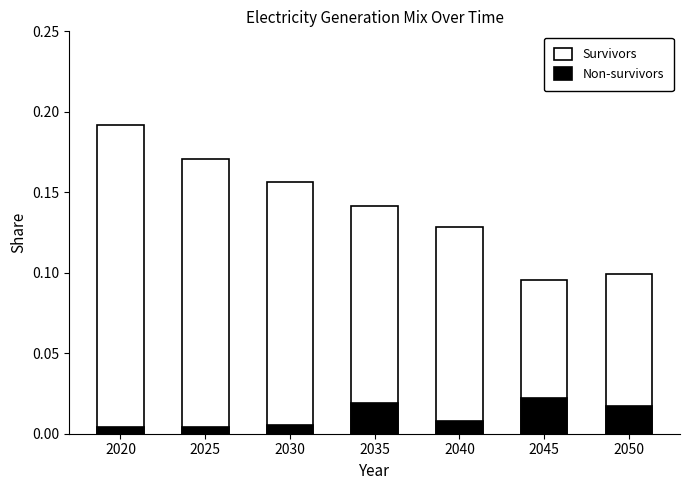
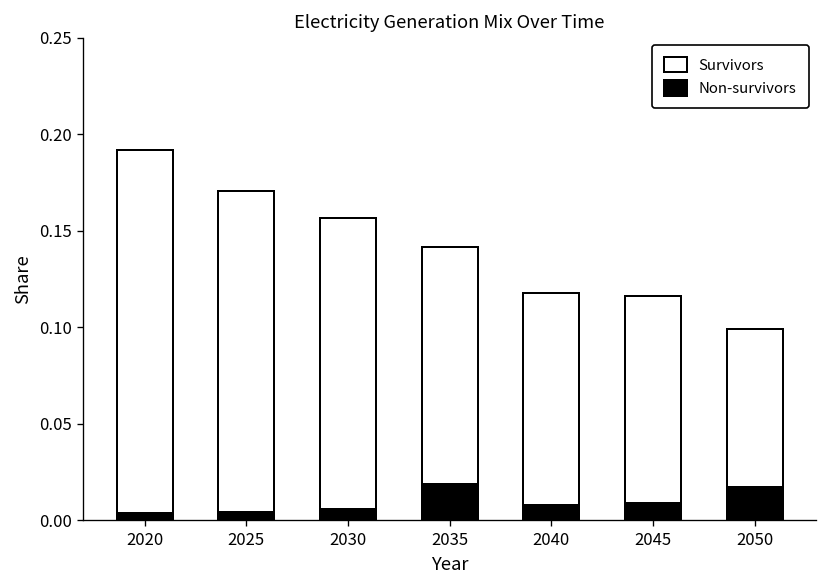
  {
    "Survivors": {
      "2020": 0.192,
      "2025": 0.171,
      "2030": 0.157,
      "2035": 0.142,
-     "2040": 0.128,
-     "2045": 0.095,
+     "2040": 0.118,
+     "2045": 0.116,
      "2050": 0.099
    },
    "Non-survivors": {
-     "2045": 0.022
+     "2045": 0.009
    }
  }
